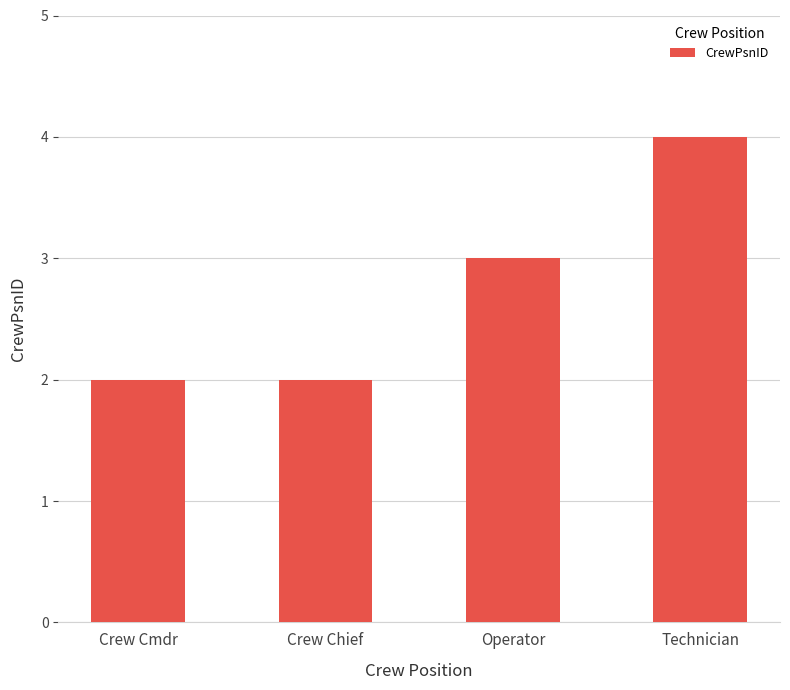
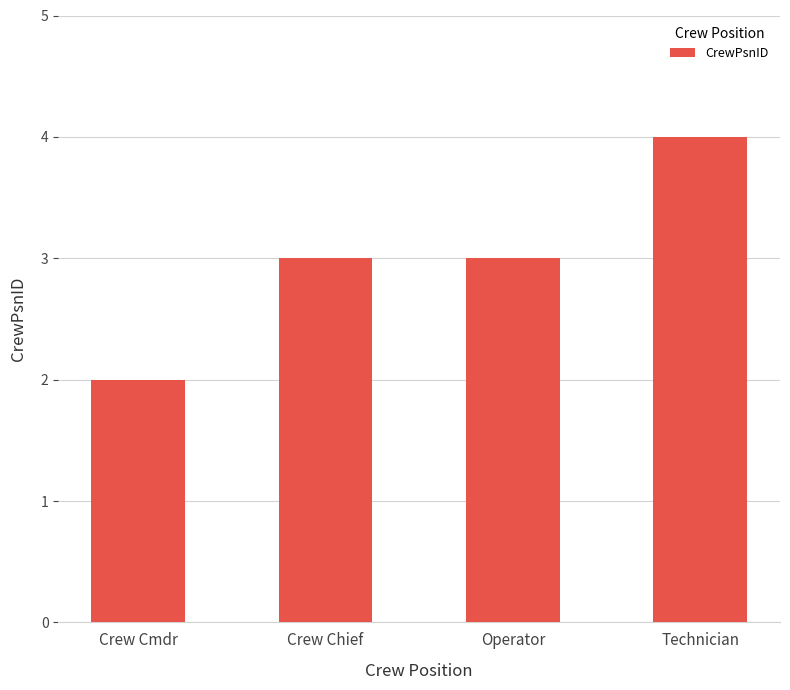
  {
    "Crew Cmdr": 2,
-   "Crew Chief": 2,
+   "Crew Chief": 3,
    "Operator": 3,
    "Technician": 4
  }
